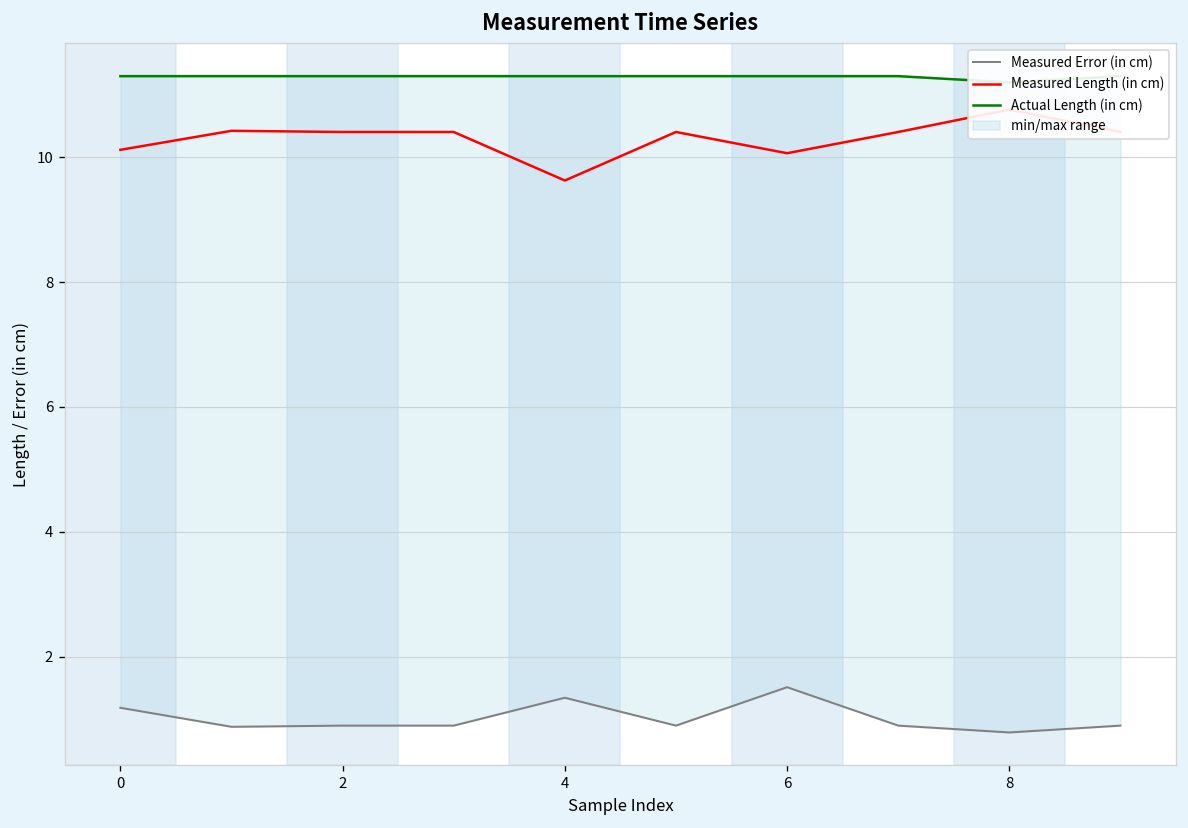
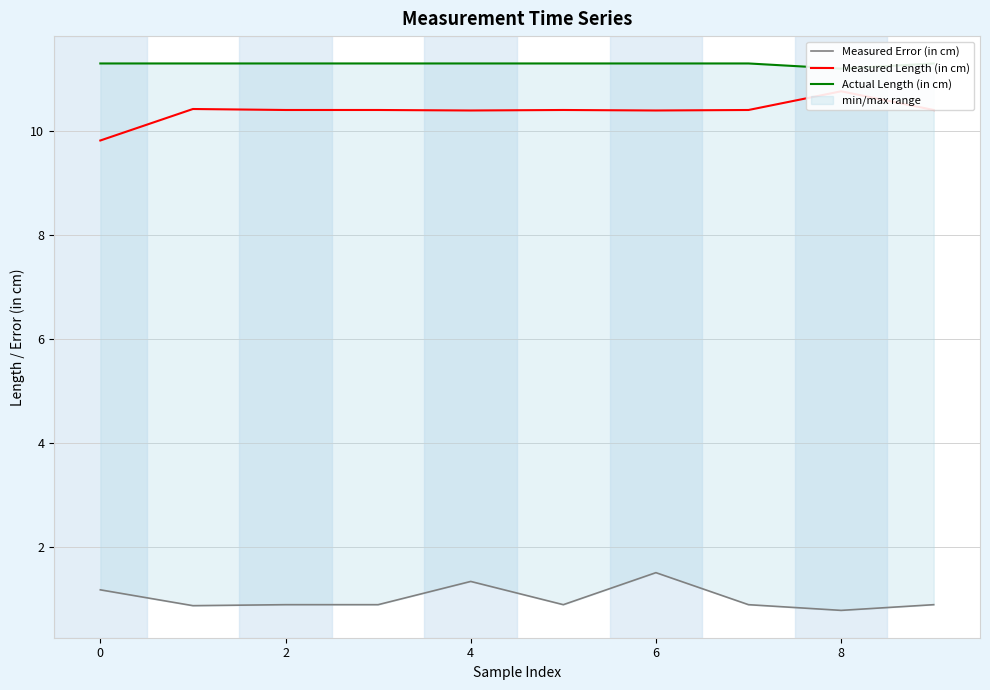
  {
    "Measured Error (in cm)": {
      "0": 1.2,
      "2": 0.9,
      "4": 1.3,
      "6": 1.5,
      "8": 0.8
    },
    "Measured Length (in cm)": {
-     "0": 10.1,
+     "0": 9.8,
      "2": 10.4,
-     "4": 9.6,
-     "6": 10.1
+     "4": 10.4,
+     "6": 10.4
    },
    "min/max range": {
      "0": 11.3,
      "2": 11.3,
      "4": 11.3,
      "6": 11.3
    }
  }
